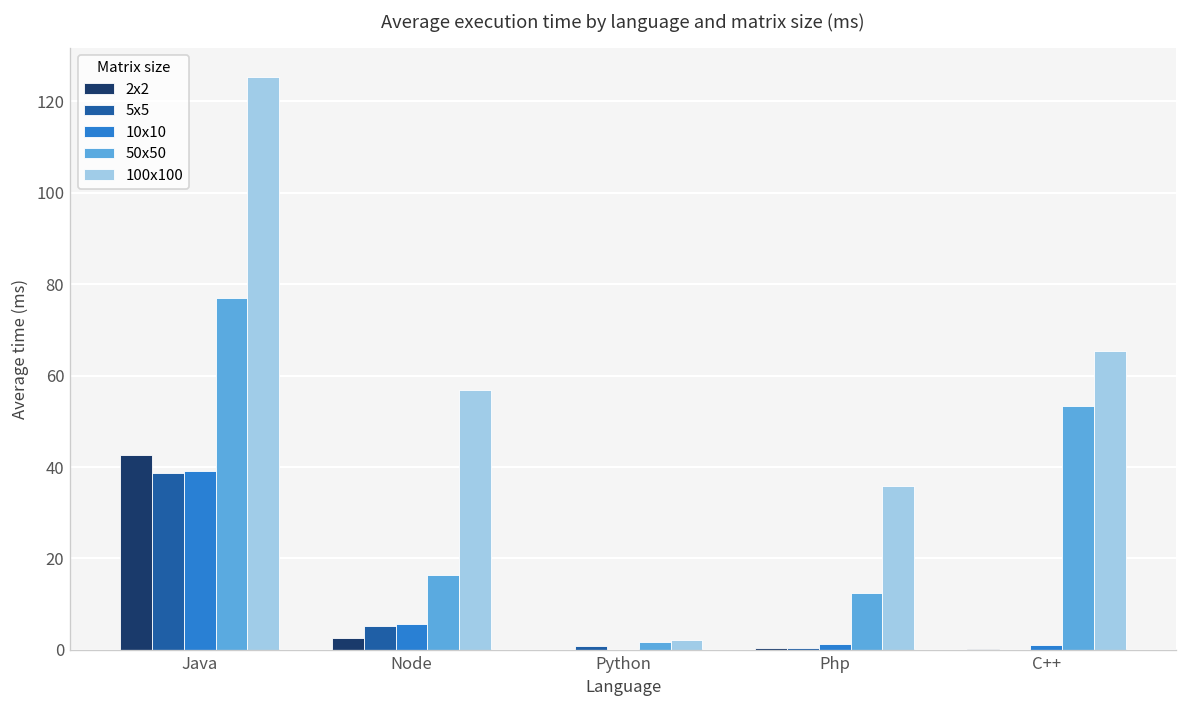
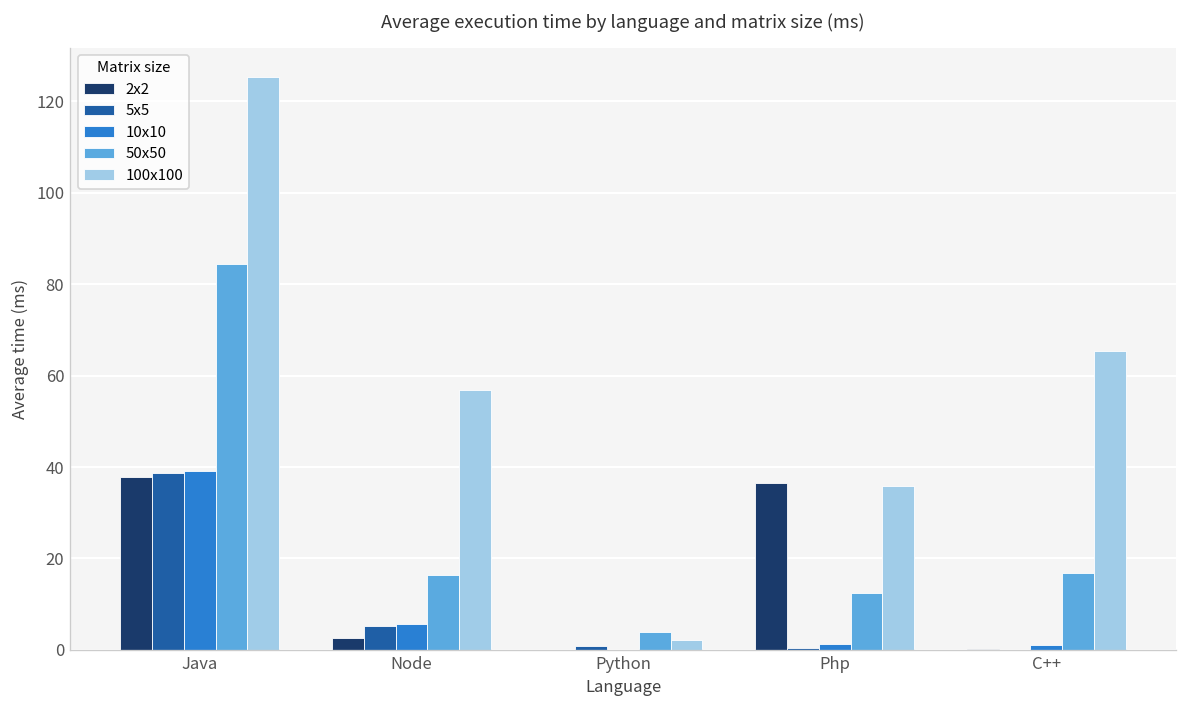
  {
    "2x2": {
-     "Java": 43,
+     "Java": 38,
      "Node": 3,
      "Python": 0,
-     "Php": 0
+     "Php": 36
    },
    "50x50": {
-     "Java": 77,
+     "Java": 84,
      "Node": 16,
-     "Python": 2,
+     "Python": 4,
      "Php": 12,
-     "C++": 53
+     "C++": 17
    },
    "100x100": {
      "Java": 125,
      "Node": 57,
      "Python": 2,
      "Php": 36,
      "C++": 65
    }
  }
